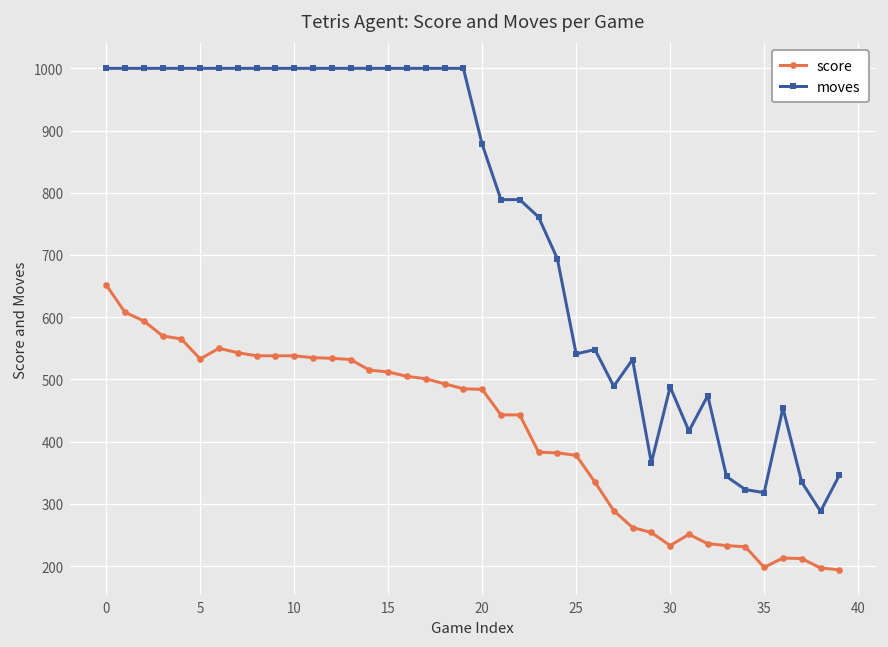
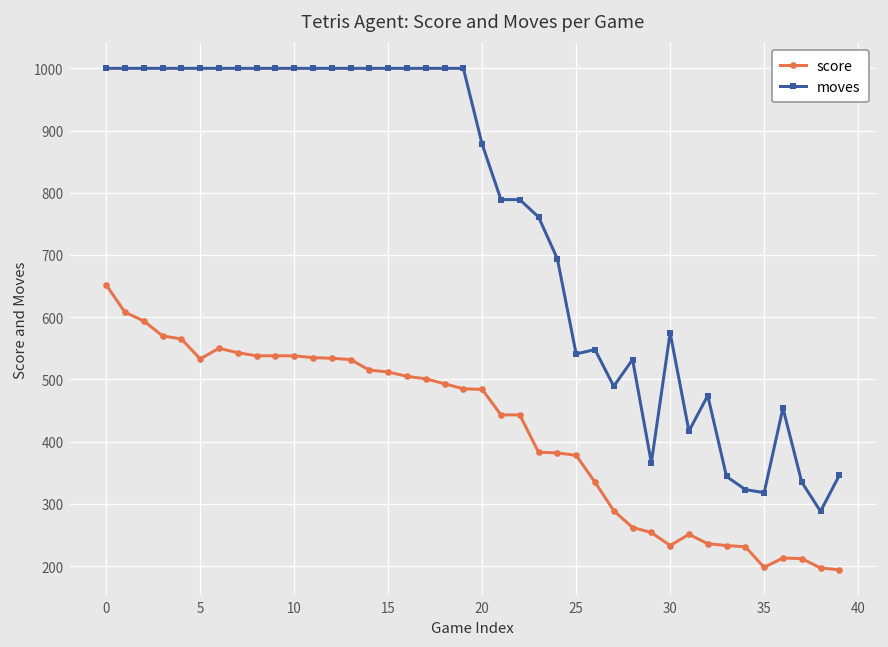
  {
    "score": {
      "0": 650,
      "5": 530,
      "10": 540,
      "15": 510,
      "20": 480,
      "25": 380,
      "30": 230,
      "35": 200
    },
    "moves": {
      "0": 1000,
      "5": 1000,
      "10": 1000,
      "15": 1000,
      "20": 880,
      "25": 540,
-     "30": 490,
+     "30": 580,
      "35": 320
    }
  }
